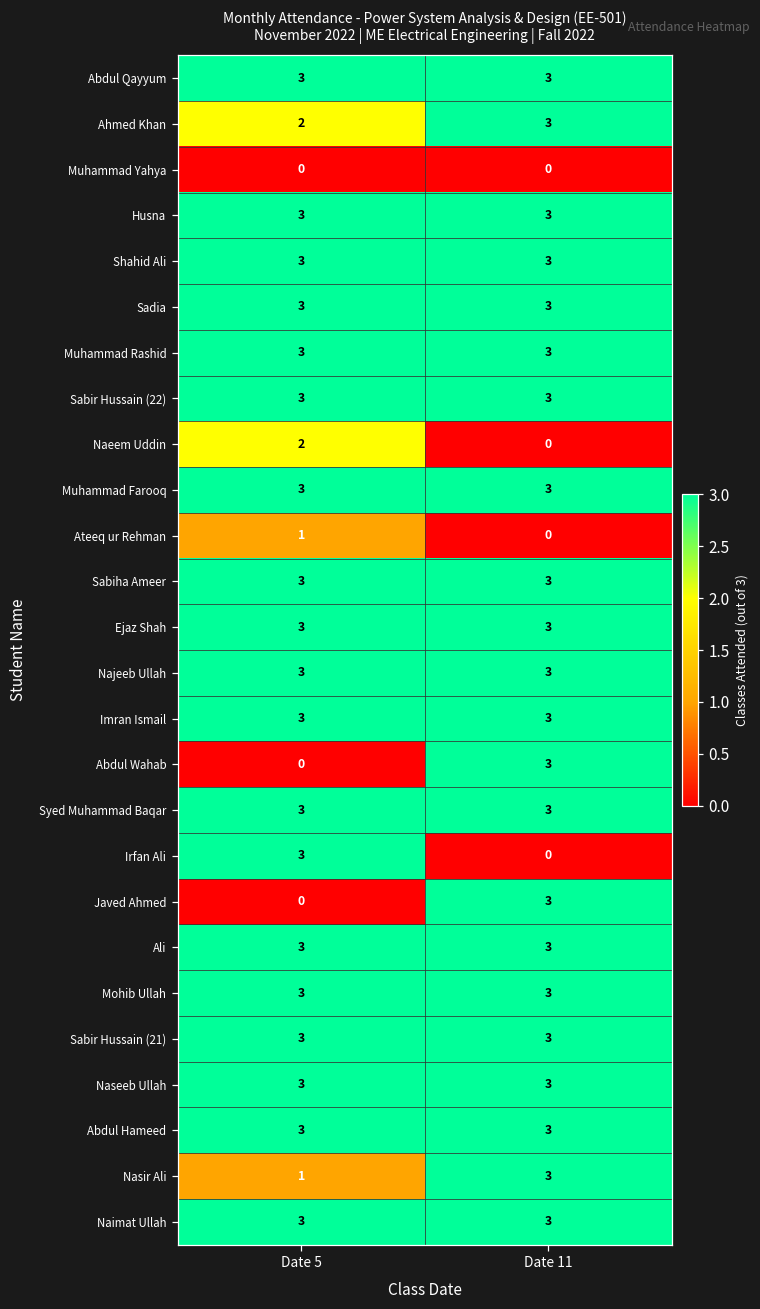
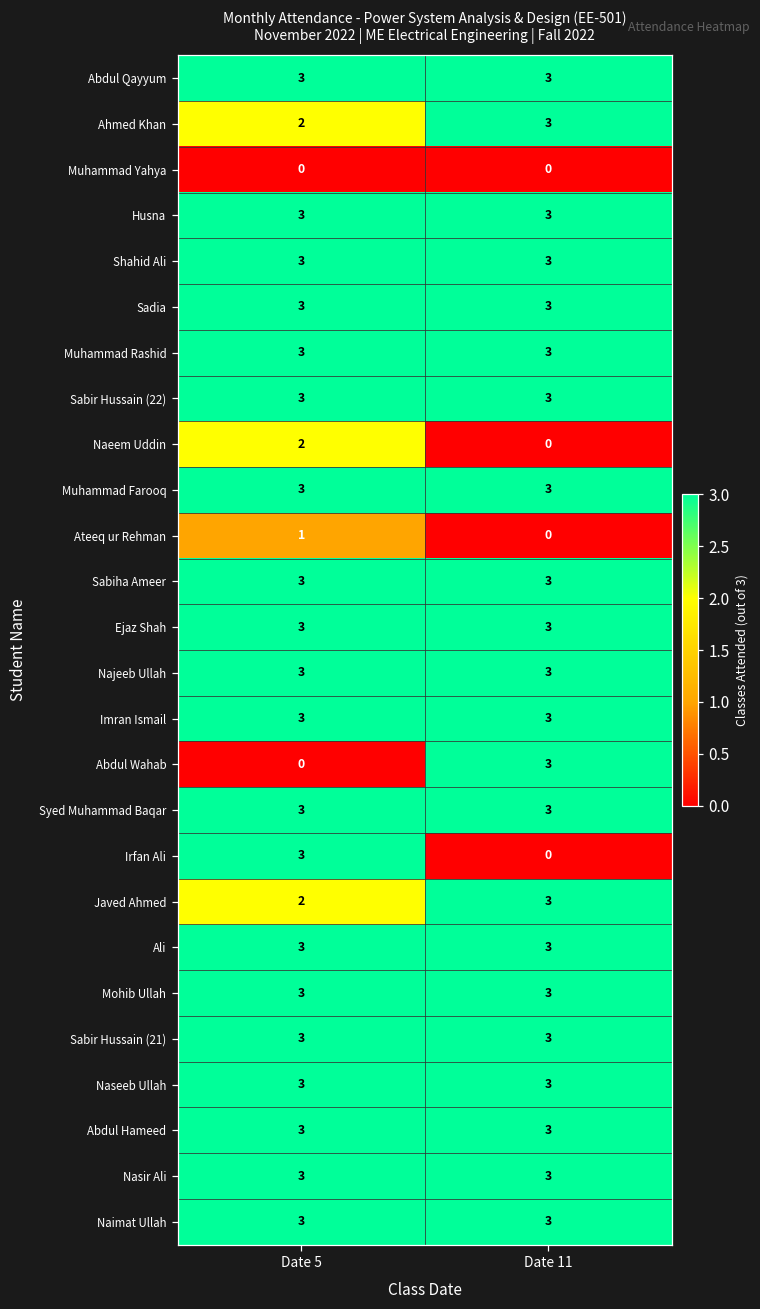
  {
    "Abdul Qayyum": {
      "Date 5": 3,
      "Date 11": 3
    },
    "Ahmed Khan": {
      "Date 5": 2,
      "Date 11": 3
    },
    "Muhammad Yahya": {
      "Date 5": 0,
      "Date 11": 0
    },
    "Husna": {
      "Date 5": 3,
      "Date 11": 3
    },
    "Shahid Ali": {
      "Date 5": 3,
      "Date 11": 3
    },
    "Sadia": {
      "Date 5": 3,
      "Date 11": 3
    },
    "Muhammad Rashid": {
      "Date 5": 3,
      "Date 11": 3
    },
    "Sabir Hussain (22)": {
      "Date 5": 3,
      "Date 11": 3
    },
    "Naeem Uddin": {
      "Date 5": 2,
      "Date 11": 0
    },
    "Muhammad Farooq": {
      "Date 5": 3,
      "Date 11": 3
    },
    "Ateeq ur Rehman": {
      "Date 5": 1,
      "Date 11": 0
    },
    "Sabiha Ameer": {
      "Date 5": 3,
      "Date 11": 3
    },
    "Ejaz Shah": {
      "Date 5": 3,
      "Date 11": 3
    },
    "Najeeb Ullah": {
      "Date 5": 3,
      "Date 11": 3
    },
    "Imran Ismail": {
      "Date 5": 3,
      "Date 11": 3
    },
    "Abdul Wahab": {
      "Date 5": 0,
      "Date 11": 3
    },
    "Syed Muhammad Baqar": {
      "Date 5": 3,
      "Date 11": 3
    },
    "Irfan Ali": {
      "Date 5": 3,
      "Date 11": 0
    },
    "Javed Ahmed": {
-     "Date 5": 0,
+     "Date 5": 2,
      "Date 11": 3
    },
    "Ali": {
      "Date 5": 3,
      "Date 11": 3
    },
    "Mohib Ullah": {
      "Date 5": 3,
      "Date 11": 3
    },
    "Sabir Hussain (21)": {
      "Date 5": 3,
      "Date 11": 3
    },
    "Naseeb Ullah": {
      "Date 5": 3,
      "Date 11": 3
    },
    "Abdul Hameed": {
      "Date 5": 3,
      "Date 11": 3
    },
    "Nasir Ali": {
-     "Date 5": 1,
+     "Date 5": 3,
      "Date 11": 3
    },
    "Naimat Ullah": {
      "Date 5": 3,
      "Date 11": 3
    }
  }
